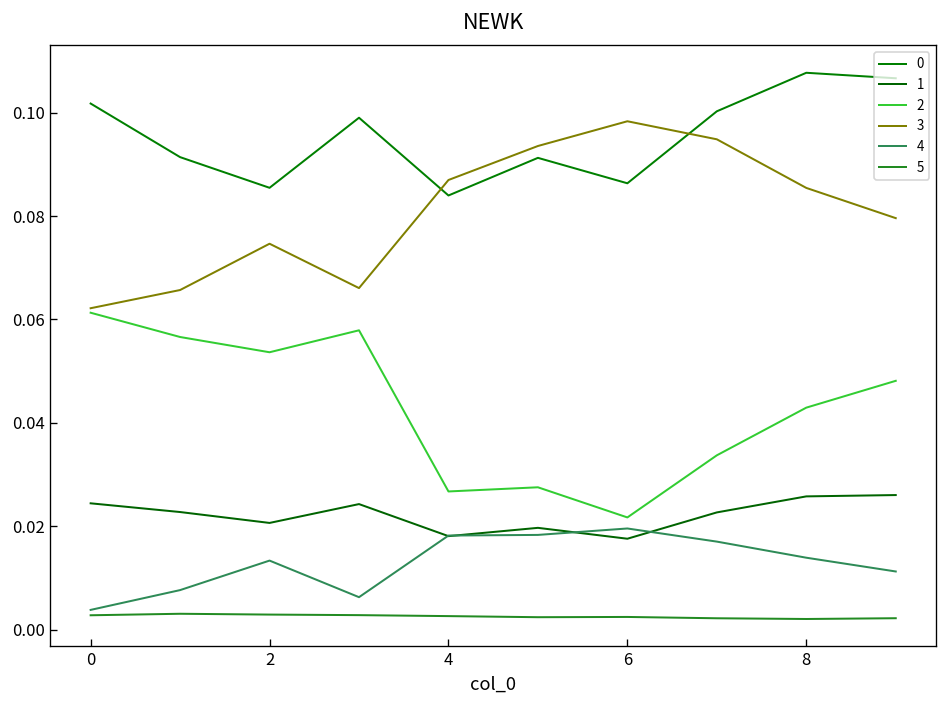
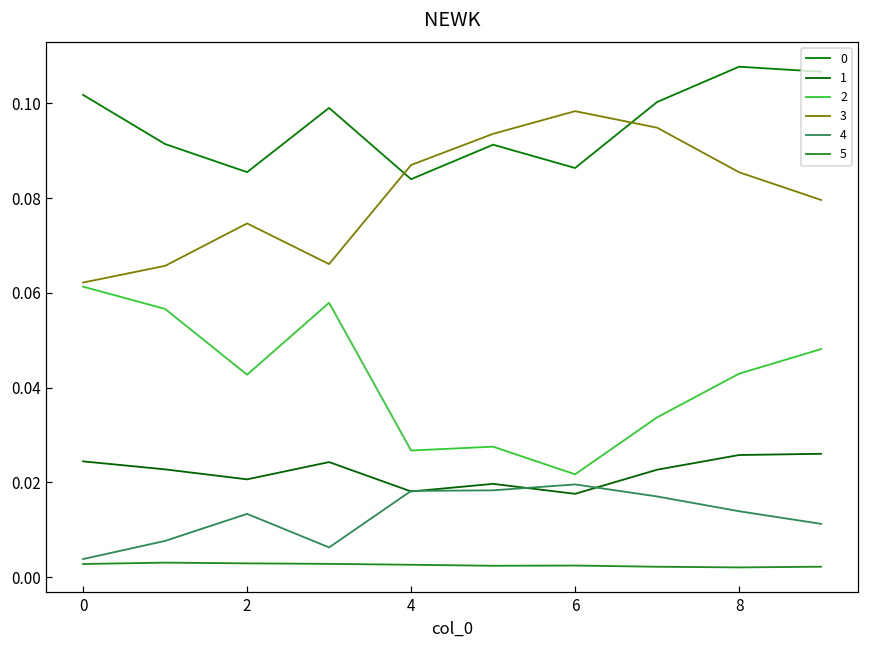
  {
    "2": {
      "0": 0.061,
-     "2": 0.054,
+     "2": 0.043,
      "4": 0.027,
      "6": 0.022,
      "8": 0.043
    },
    "3": {
      "0": 0.062,
      "2": 0.075,
      "4": 0.087,
      "6": 0.098,
      "8": 0.085
    }
  }
